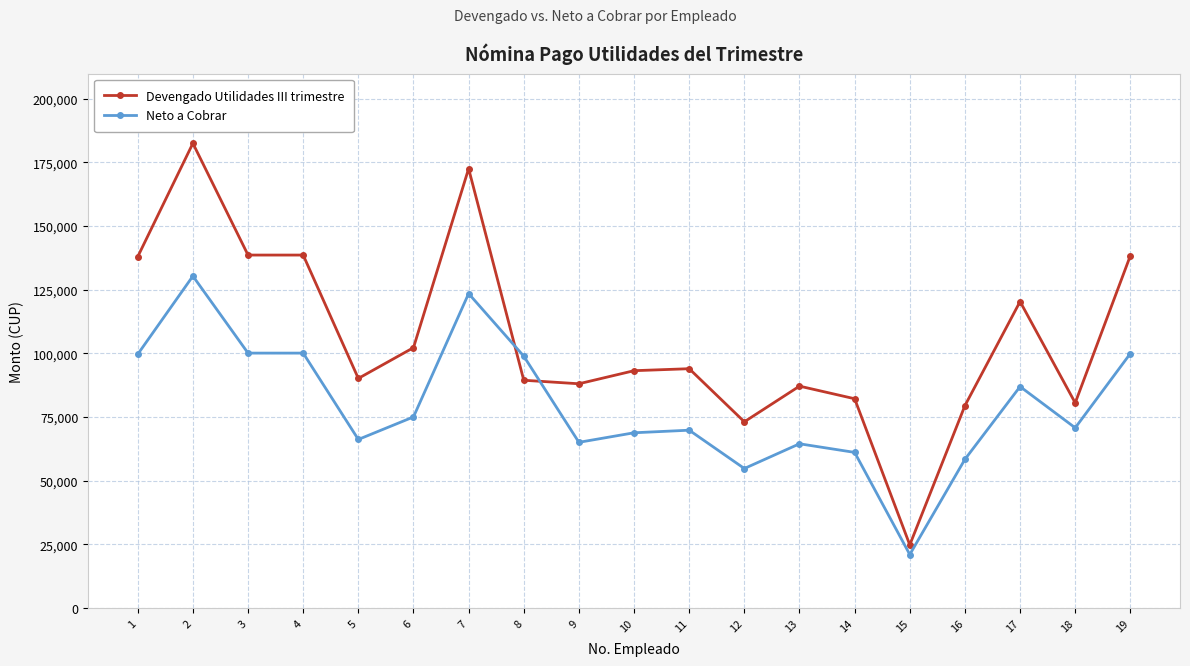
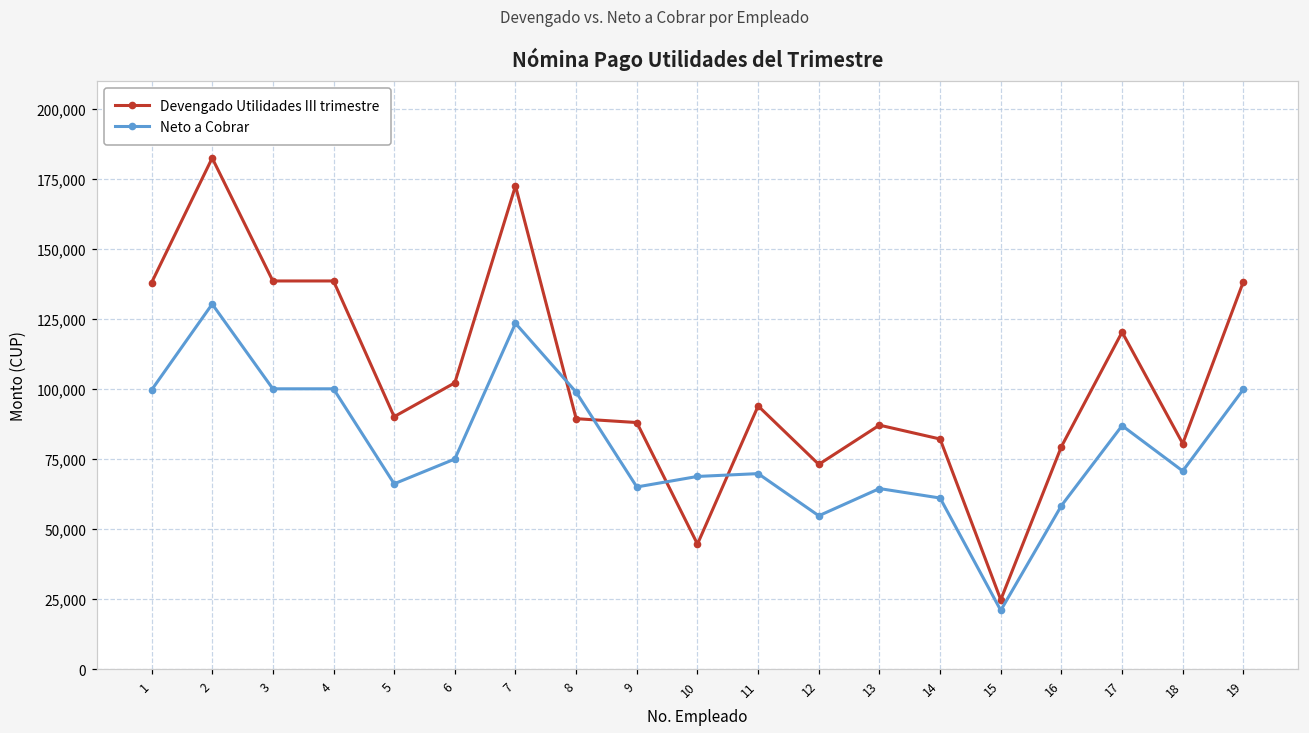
  {
    "Devengado Utilidades III trimestre": {
      "1": "138,000",
      "2": "182,000",
      "3": "139,000",
      "4": "139,000",
      "5": "90,000",
      "6": "102,000",
      "7": "173,000",
      "8": "89,000",
      "9": "88,000",
-     "10": "93,000",
+     "10": "45,000",
      "11": "94,000",
      "12": "73,000",
      "13": "87,000",
      "14": "82,000",
      "15": "25,000",
      "16": "79,000",
      "17": "120,000",
      "18": "81,000",
      "19": "138,000"
    },
    "Neto a Cobrar": {
      "1": "100,000",
      "2": "130,000",
      "3": "100,000",
      "4": "100,000",
      "5": "66,000",
      "6": "75,000",
      "7": "123,000",
      "8": "99,000",
      "9": "65,000",
      "10": "69,000",
      "11": "70,000",
      "12": "55,000",
      "13": "65,000",
      "14": "61,000",
      "15": "21,000",
      "16": "58,000",
      "17": "87,000",
      "18": "71,000",
      "19": "100,000"
    }
  }
